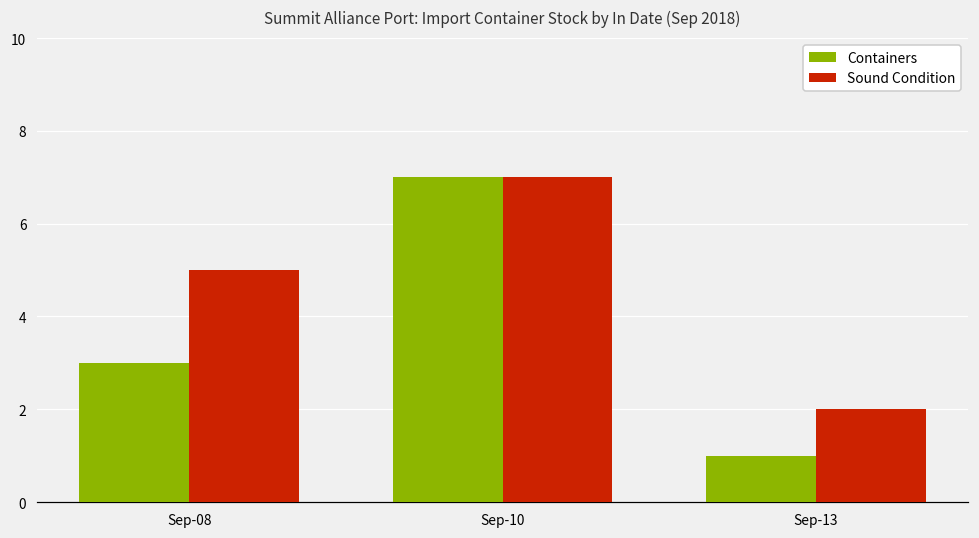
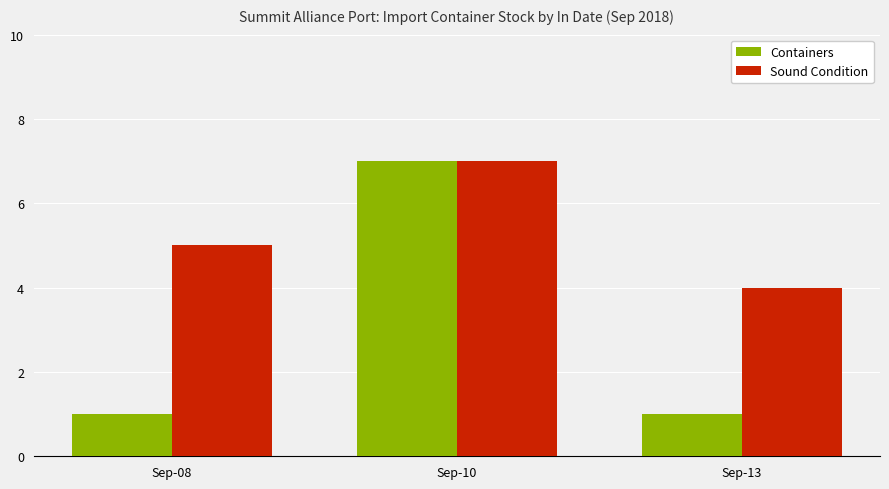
  {
    "Containers": {
-     "Sep-08": 3,
+     "Sep-08": 1,
      "Sep-10": 7,
      "Sep-13": 1
    },
    "Sound Condition": {
      "Sep-08": 5,
      "Sep-10": 7,
-     "Sep-13": 2
+     "Sep-13": 4
    }
  }
